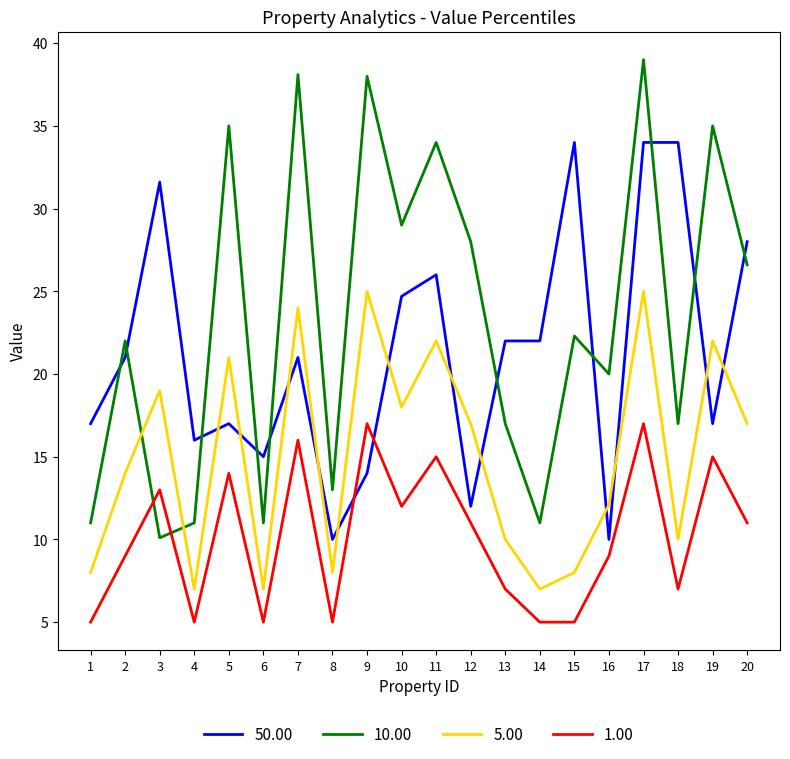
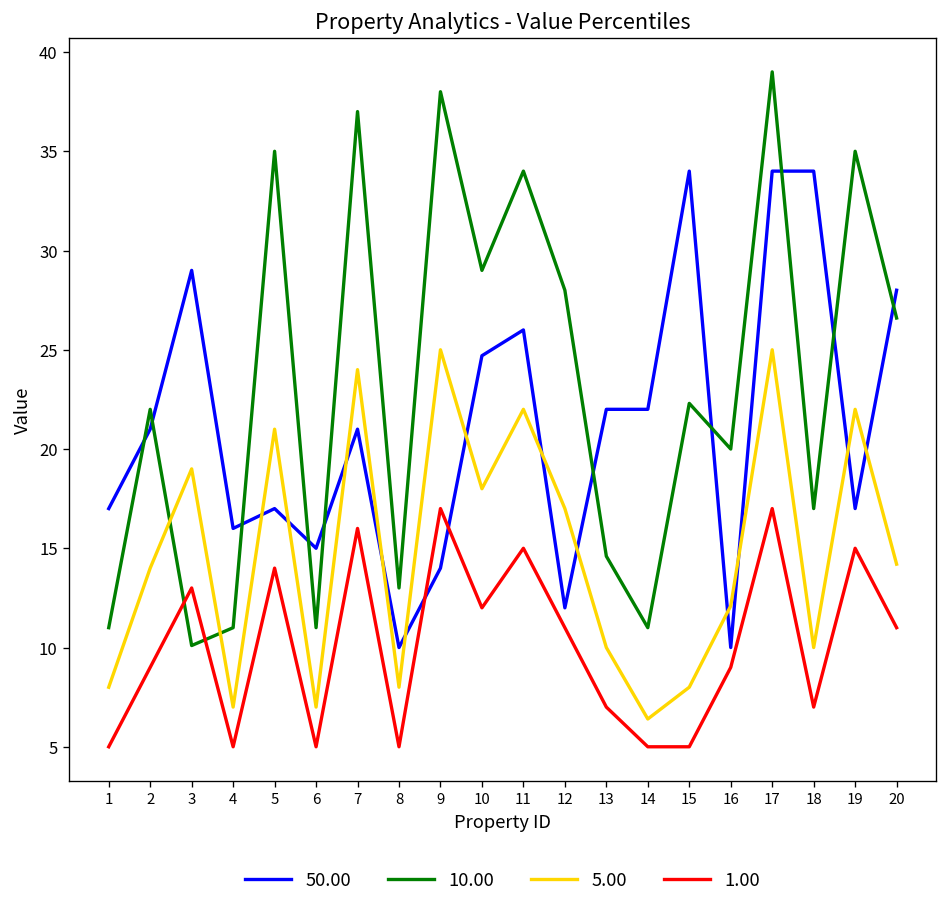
  {
    "50.00": {
      "1": 17.0,
      "2": 21.0,
-     "3": 31.6,
+     "3": 29.0,
      "4": 16.0,
      "5": 17.0,
      "6": 15.0,
      "7": 21.0,
      "8": 10.0,
      "9": 14.0,
      "10": 24.7,
      "11": 26.0,
      "12": 12.0,
      "13": 22.0,
      "14": 22.0,
      "15": 34.0,
      "16": 10.0,
      "17": 34.0,
      "18": 34.0,
      "19": 17.0,
      "20": 28.0
    },
    "10.00": {
      "1": 11.0,
      "2": 22.0,
      "3": 10.1,
      "4": 11.0,
      "5": 35.0,
      "6": 11.0,
-     "7": 38.1,
+     "7": 37.0,
      "8": 13.0,
      "9": 38.0,
      "10": 29.0,
      "11": 34.0,
      "12": 28.0,
-     "13": 17.0,
+     "13": 14.6,
      "14": 11.0,
      "15": 22.3,
      "16": 20.0,
      "17": 39.0,
      "18": 17.0,
      "19": 35.0,
      "20": 26.6
    },
    "5.00": {
      "1": 8.0,
      "2": 14.0,
      "3": 19.0,
      "4": 7.0,
      "5": 21.0,
      "6": 7.0,
      "7": 24.0,
      "8": 8.0,
      "9": 25.0,
      "10": 18.0,
      "11": 22.0,
      "12": 17.0,
      "13": 10.0,
-     "14": 7.0,
+     "14": 6.4,
      "15": 8.0,
      "16": 12.1,
      "17": 25.0,
      "18": 10.0,
      "19": 22.0,
-     "20": 17.0
+     "20": 14.2
    },
    "1.00": {
      "1": 5.0,
      "2": 9.0,
      "3": 13.0,
      "4": 5.0,
      "5": 14.0,
      "6": 5.0,
      "7": 16.0,
      "8": 5.0,
      "9": 17.0,
      "10": 12.0,
      "11": 15.0,
      "12": 11.0,
      "13": 7.0,
      "14": 5.0,
      "15": 5.0,
      "16": 9.0,
      "17": 17.0,
      "18": 7.0,
      "19": 15.0,
      "20": 11.0
    }
  }
